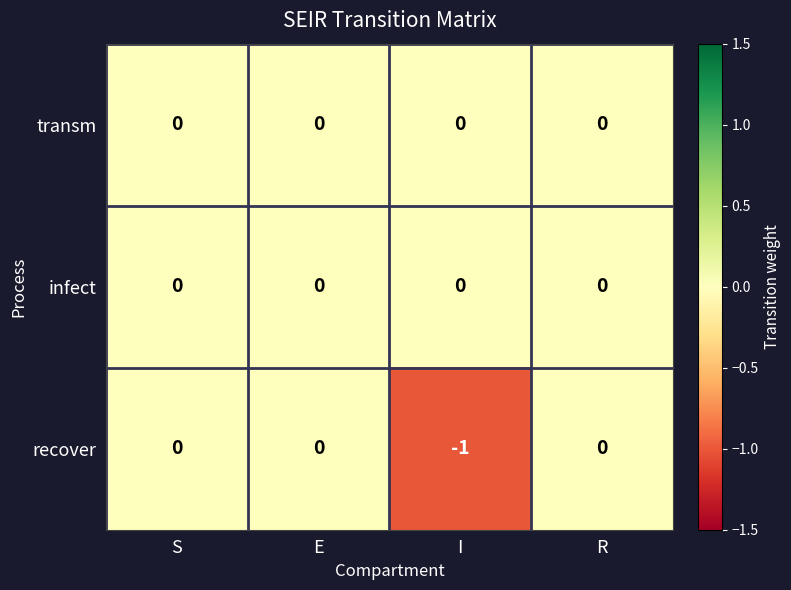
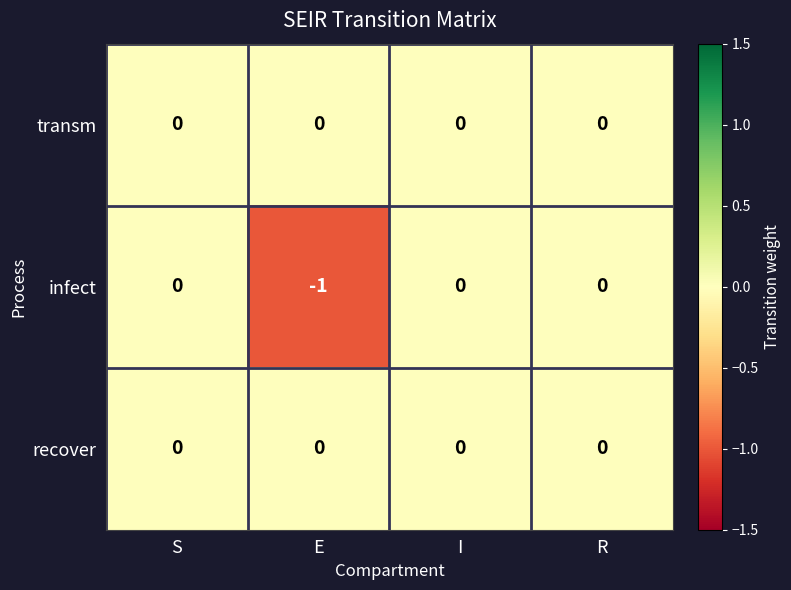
  {
    "transm": {
      "S": 0,
      "E": 0,
      "I": 0,
      "R": 0
    },
    "infect": {
      "S": 0,
-     "E": 0,
+     "E": -1,
      "I": 0,
      "R": 0
    },
    "recover": {
      "S": 0,
      "E": 0,
-     "I": -1,
+     "I": 0,
      "R": 0
    }
  }
